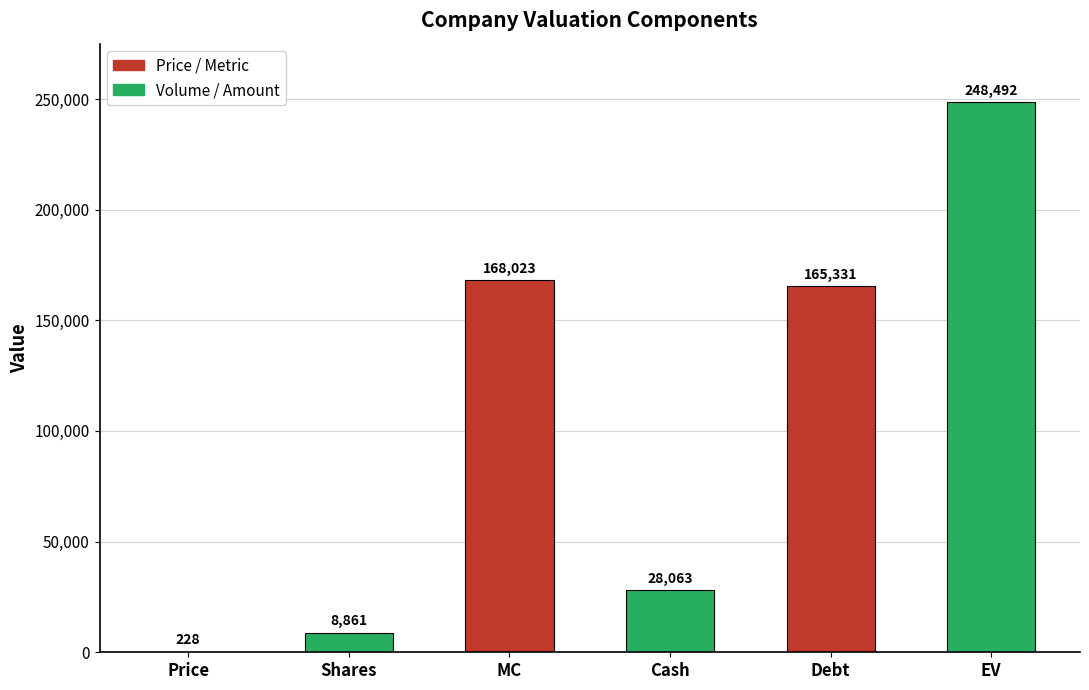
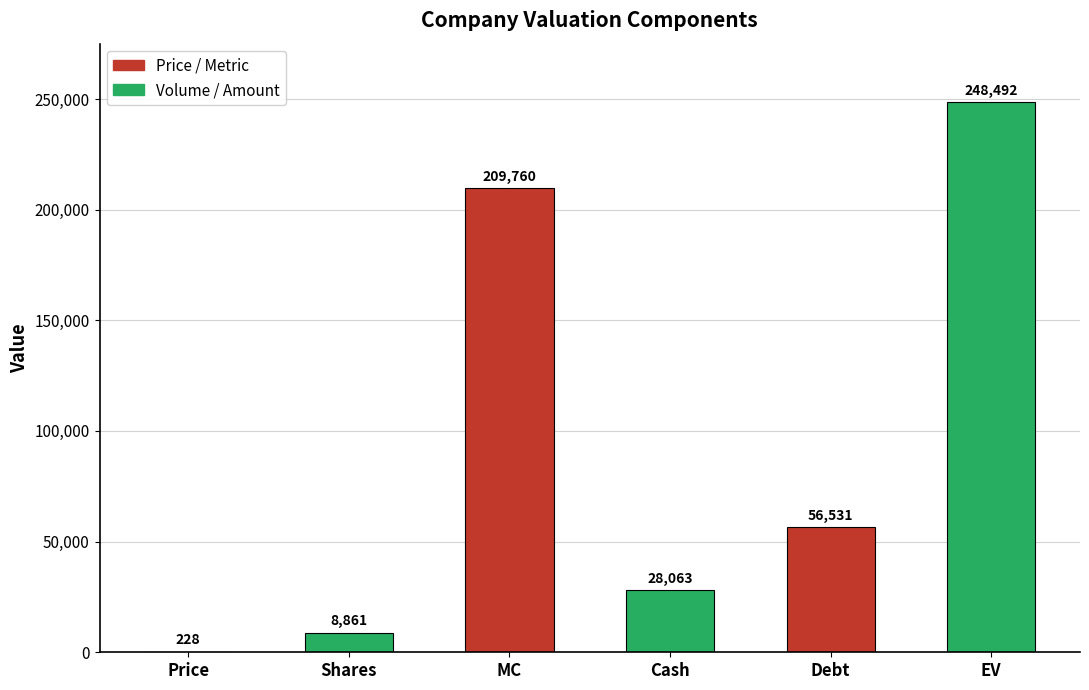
  {
    "Price": "228",
    "Shares": "8,861",
-   "MC": "168,023",
+   "MC": "209,760",
    "Cash": "28,063",
-   "Debt": "165,331",
+   "Debt": "56,531",
    "EV": "248,492"
  }
